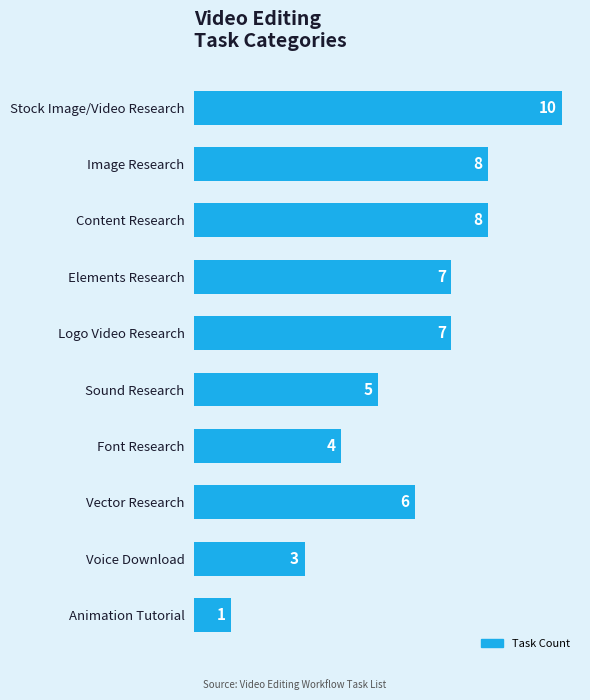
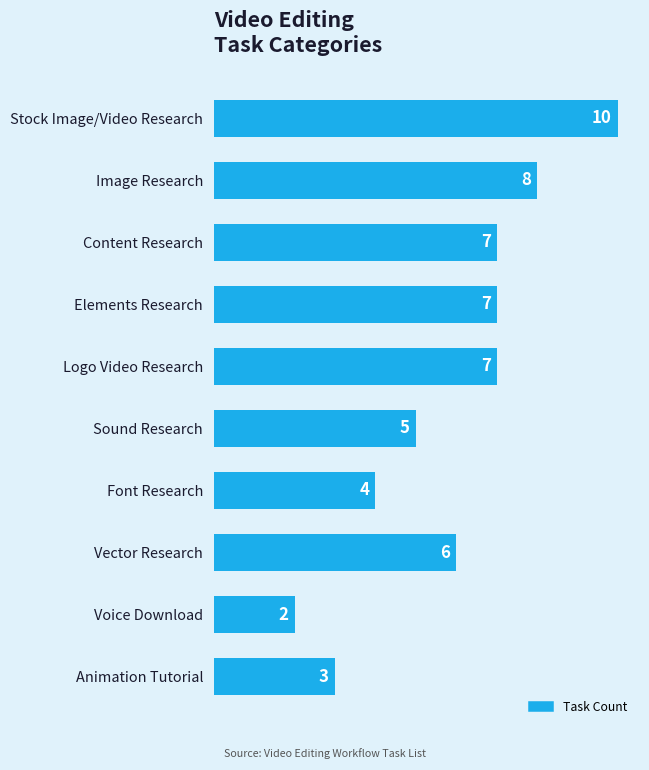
  {
    "Stock Image/Video Research": 10,
    "Image Research": 8,
-   "Content Research": 8,
+   "Content Research": 7,
    "Elements Research": 7,
    "Logo Video Research": 7,
    "Sound Research": 5,
    "Font Research": 4,
    "Vector Research": 6,
-   "Voice Download": 3,
-   "Animation Tutorial": 1
+   "Voice Download": 2,
+   "Animation Tutorial": 3
  }
